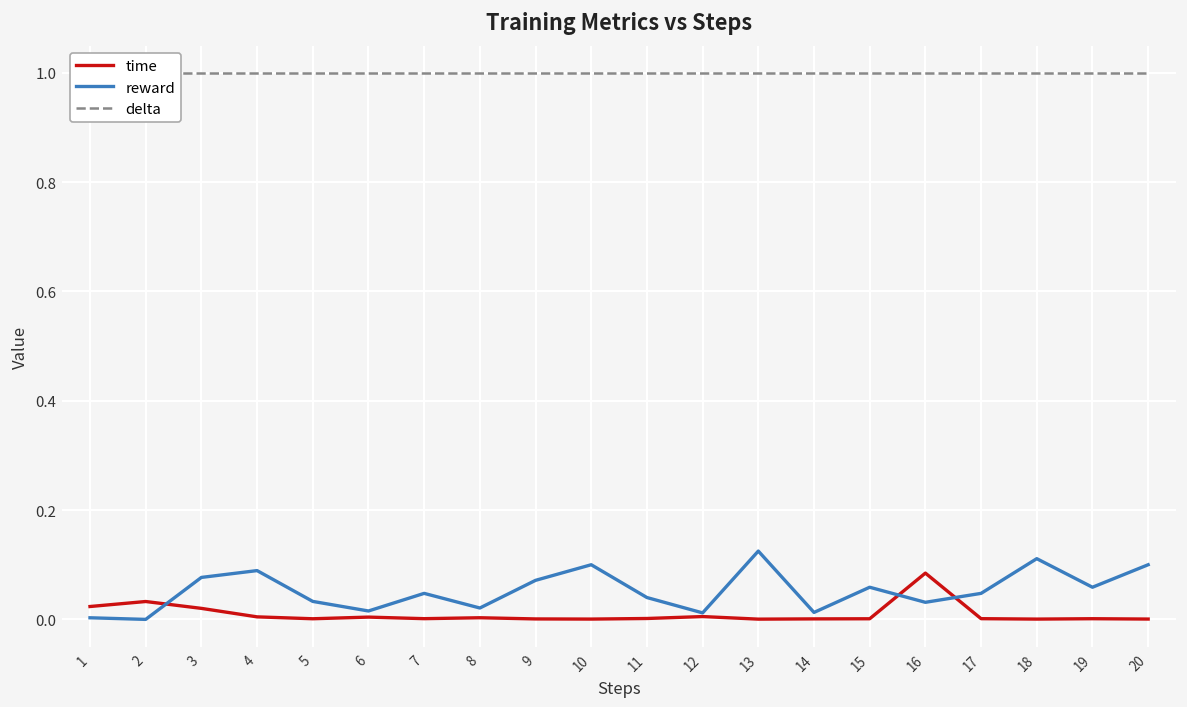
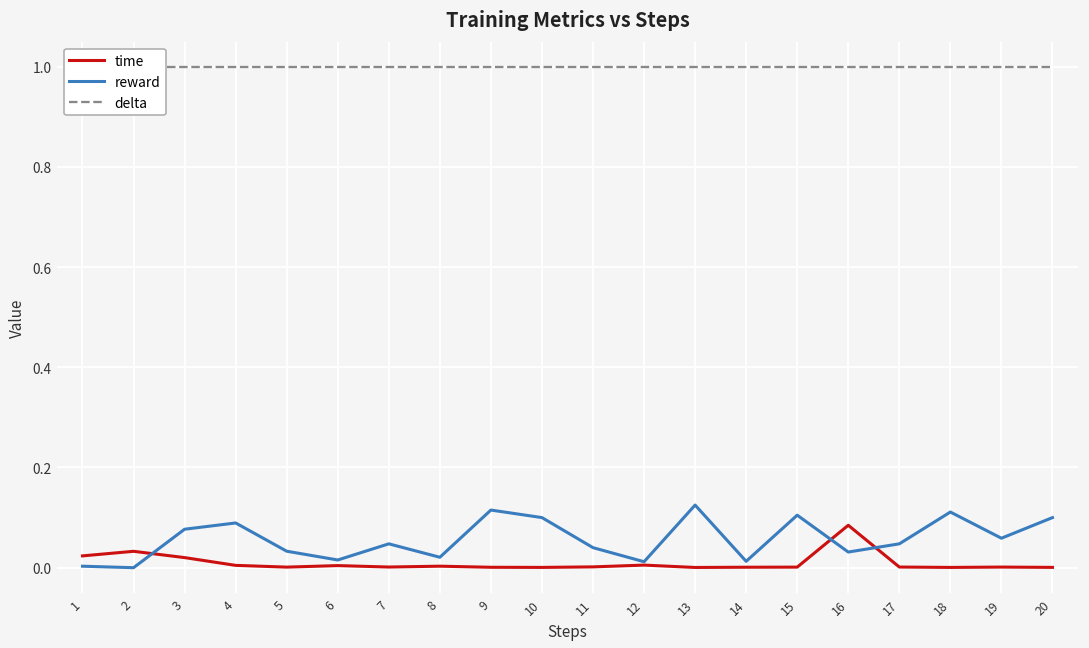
  {
    "time": {
      "1": 0.02,
      "2": 0.03,
      "3": 0.02,
      "4": 0.00,
      "5": 0.00,
      "6": 0.00,
      "7": 0.00,
      "8": 0.00,
      "9": 0.00,
      "10": 0.00,
      "11": 0.00,
      "12": 0.01,
      "13": 0.00,
      "14": 0.00,
      "15": 0.00,
      "16": 0.08,
      "17": 0.00,
      "18": 0.00,
      "19": 0.00,
      "20": 0.00
    },
    "reward": {
      "1": 0.00,
      "2": 0.00,
      "3": 0.08,
      "4": 0.09,
      "5": 0.03,
      "6": 0.02,
      "7": 0.05,
      "8": 0.02,
-     "9": 0.07,
+     "9": 0.12,
      "10": 0.10,
      "11": 0.04,
      "12": 0.01,
      "13": 0.13,
      "14": 0.01,
-     "15": 0.06,
+     "15": 0.10,
      "16": 0.03,
      "17": 0.05,
      "18": 0.11,
      "19": 0.06,
      "20": 0.10
    },
    "delta": {
      "3": 1.00,
      "4": 1.00,
      "5": 1.00,
      "6": 1.00,
      "7": 1.00,
      "8": 1.00,
      "9": 1.00,
      "10": 1.00,
      "11": 1.00,
      "12": 1.00,
      "13": 1.00,
      "14": 1.00,
      "15": 1.00,
      "16": 1.00,
      "17": 1.00,
      "18": 1.00,
      "19": 1.00,
      "20": 1.00
    }
  }
